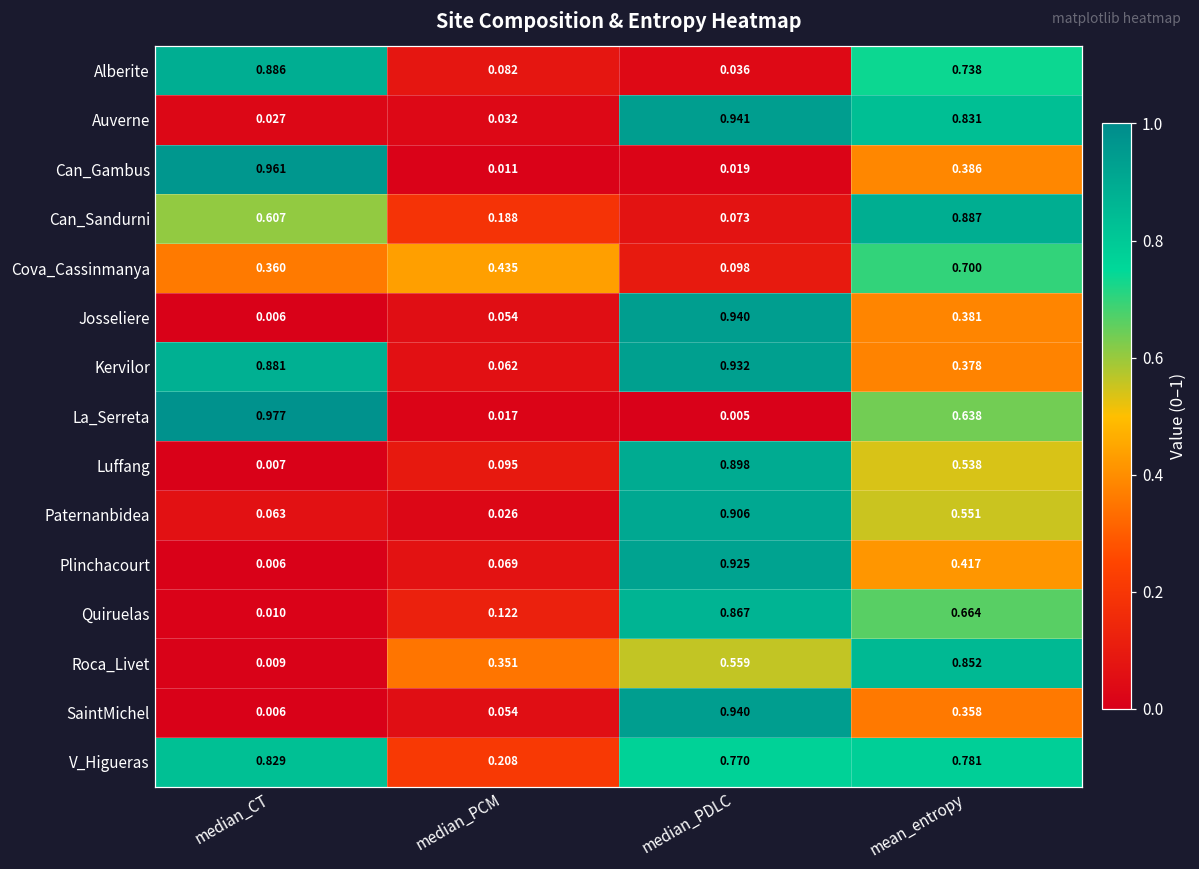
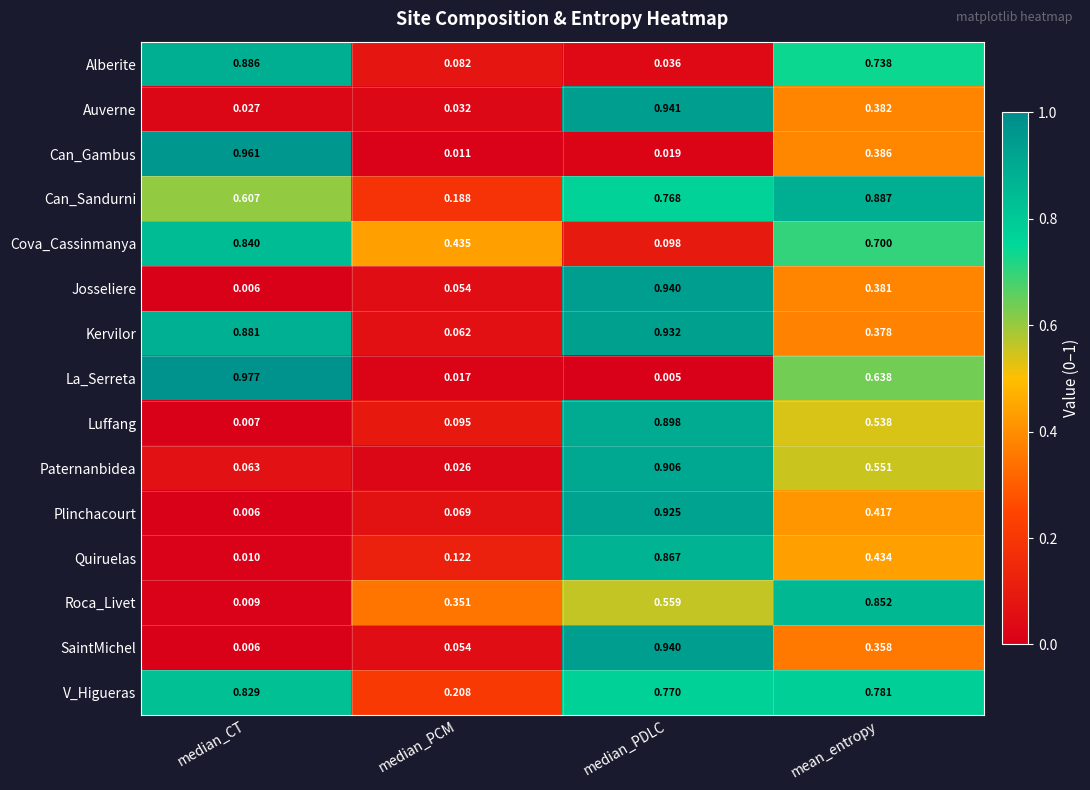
  {
    "Alberite": {
      "median_CT": 0.886,
      "median_PCM": 0.082,
      "median_PDLC": 0.036,
      "mean_entropy": 0.738
    },
    "Auverne": {
      "median_CT": 0.027,
      "median_PCM": 0.032,
      "median_PDLC": 0.941,
-     "mean_entropy": 0.831
+     "mean_entropy": 0.382
    },
    "Can_Gambus": {
      "median_CT": 0.961,
      "median_PCM": 0.011,
      "median_PDLC": 0.019,
      "mean_entropy": 0.386
    },
    "Can_Sandurni": {
      "median_CT": 0.607,
      "median_PCM": 0.188,
-     "median_PDLC": 0.073,
+     "median_PDLC": 0.768,
      "mean_entropy": 0.887
    },
    "Cova_Cassinmanya": {
-     "median_CT": 0.360,
+     "median_CT": 0.840,
      "median_PCM": 0.435,
      "median_PDLC": 0.098,
      "mean_entropy": 0.700
    },
    "Josseliere": {
      "median_CT": 0.006,
      "median_PCM": 0.054,
      "median_PDLC": 0.940,
      "mean_entropy": 0.381
    },
    "Kervilor": {
      "median_CT": 0.881,
      "median_PCM": 0.062,
      "median_PDLC": 0.932,
      "mean_entropy": 0.378
    },
    "La_Serreta": {
      "median_CT": 0.977,
      "median_PCM": 0.017,
      "median_PDLC": 0.005,
      "mean_entropy": 0.638
    },
    "Luffang": {
      "median_CT": 0.007,
      "median_PCM": 0.095,
      "median_PDLC": 0.898,
      "mean_entropy": 0.538
    },
    "Paternanbidea": {
      "median_CT": 0.063,
      "median_PCM": 0.026,
      "median_PDLC": 0.906,
      "mean_entropy": 0.551
    },
    "Plinchacourt": {
      "median_CT": 0.006,
      "median_PCM": 0.069,
      "median_PDLC": 0.925,
      "mean_entropy": 0.417
    },
    "Quiruelas": {
      "median_CT": 0.010,
      "median_PCM": 0.122,
      "median_PDLC": 0.867,
-     "mean_entropy": 0.664
+     "mean_entropy": 0.434
    },
    "Roca_Livet": {
      "median_CT": 0.009,
      "median_PCM": 0.351,
      "median_PDLC": 0.559,
      "mean_entropy": 0.852
    },
    "SaintMichel": {
      "median_CT": 0.006,
      "median_PCM": 0.054,
      "median_PDLC": 0.940,
      "mean_entropy": 0.358
    },
    "V_Higueras": {
      "median_CT": 0.829,
      "median_PCM": 0.208,
      "median_PDLC": 0.770,
      "mean_entropy": 0.781
    }
  }
